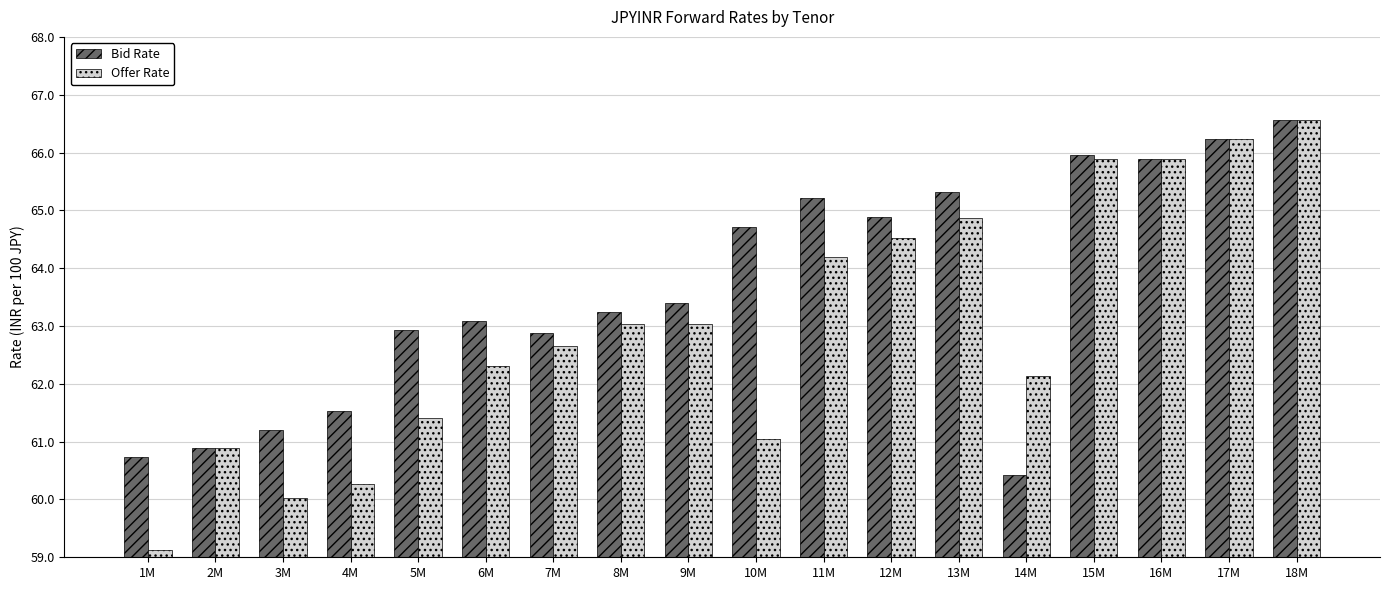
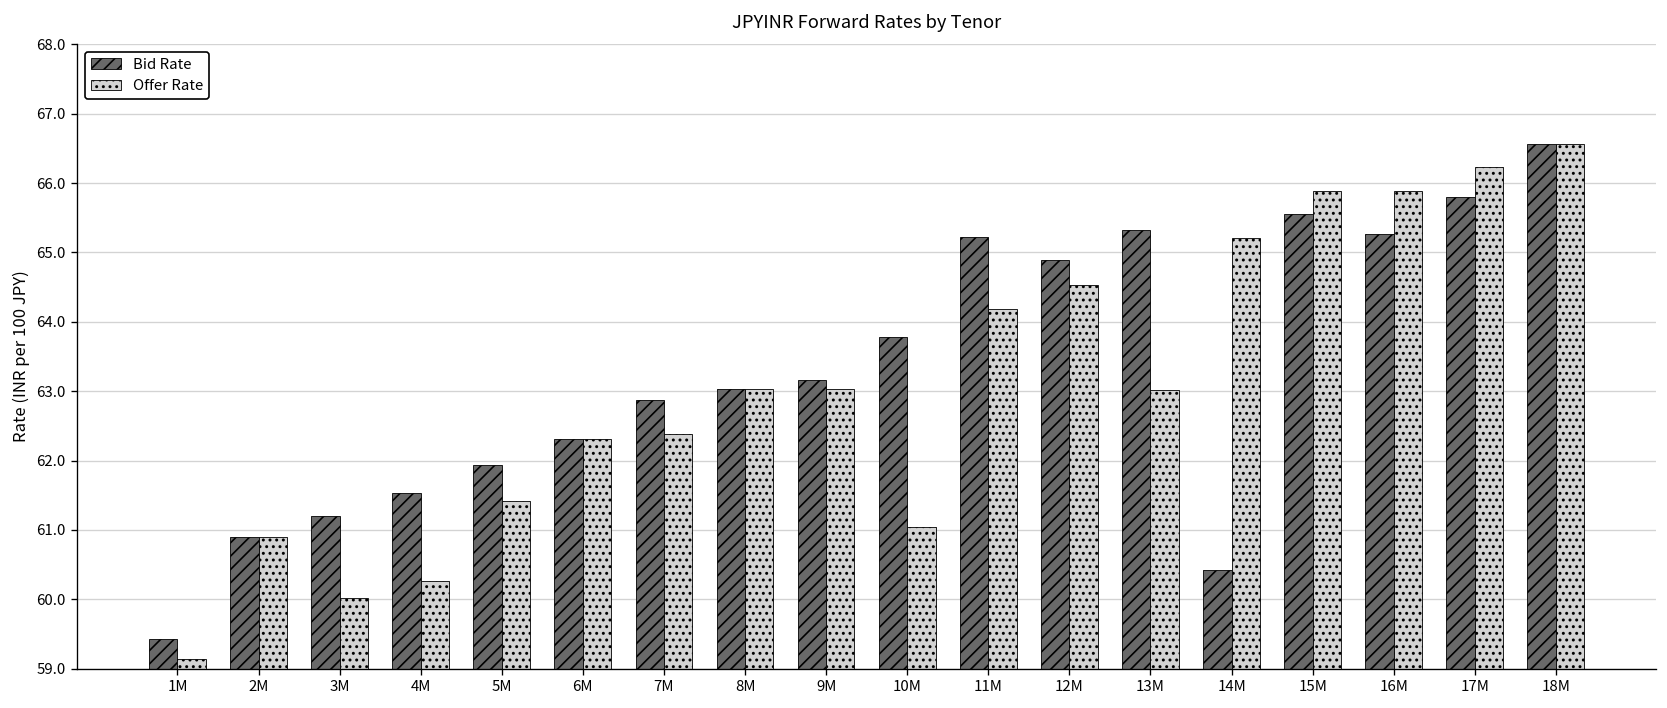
  {
    "Bid Rate": {
-     "1M": 60.7,
+     "1M": 59.4,
      "2M": 60.9,
      "3M": 61.2,
      "4M": 61.5,
-     "5M": 62.9,
-     "6M": 63.1,
+     "5M": 61.9,
+     "6M": 62.3,
      "7M": 62.9,
-     "8M": 63.2,
-     "9M": 63.4,
-     "10M": 64.7,
+     "8M": 63.0,
+     "9M": 63.2,
+     "10M": 63.8,
      "11M": 65.2,
      "12M": 64.9,
      "13M": 65.3,
      "14M": 60.4,
-     "15M": 66.0,
-     "16M": 65.9,
-     "17M": 66.2,
+     "15M": 65.5,
+     "16M": 65.3,
+     "17M": 65.8,
      "18M": 66.6
    },
    "Offer Rate": {
      "1M": 59.1,
      "2M": 60.9,
      "3M": 60.0,
      "4M": 60.3,
      "5M": 61.4,
      "6M": 62.3,
-     "7M": 62.7,
+     "7M": 62.4,
      "8M": 63.0,
      "9M": 63.0,
      "10M": 61.0,
      "11M": 64.2,
      "12M": 64.5,
-     "13M": 64.9,
-     "14M": 62.1,
+     "13M": 63.0,
+     "14M": 65.2,
      "15M": 65.9,
      "16M": 65.9,
      "17M": 66.2,
      "18M": 66.6
    }
  }
